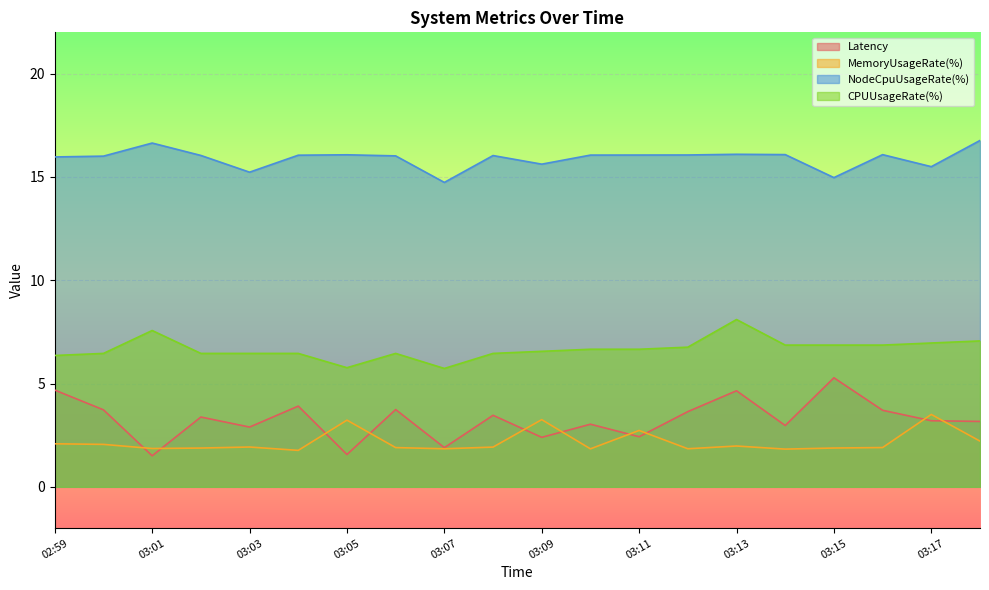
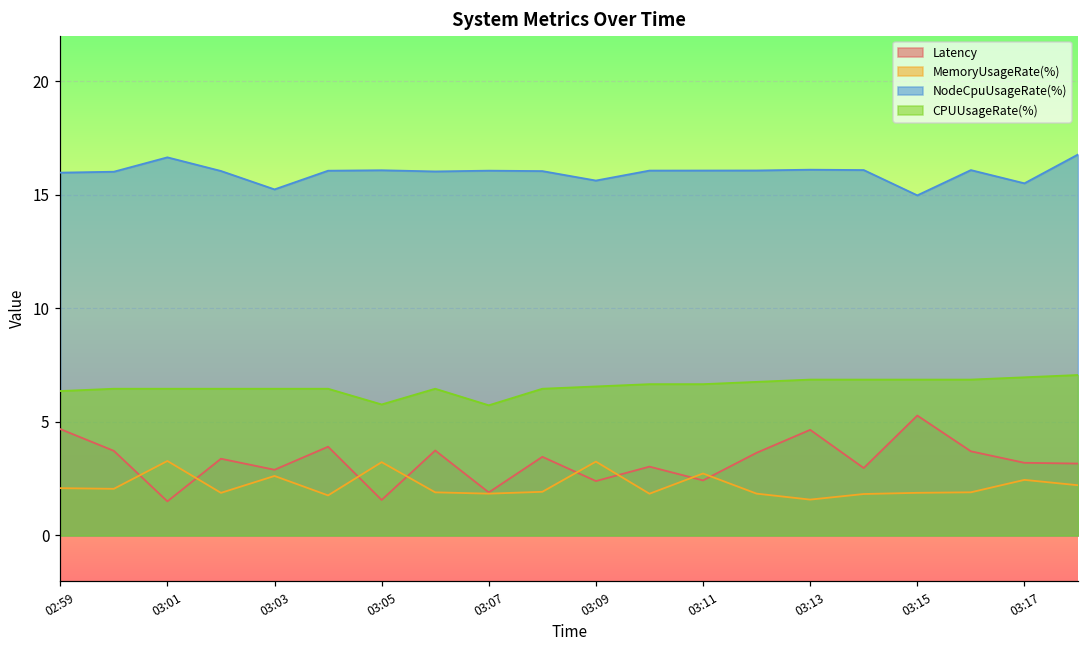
  {
    "Latency": {
      "02:59": 4.7,
      "03:01": 1.5,
      "03:03": 2.9,
      "03:05": 1.6,
      "03:09": 2.4,
      "03:11": 2.4,
      "03:13": 4.6,
      "03:15": 5.3,
      "03:17": 3.2
    },
    "MemoryUsageRate(%)": {
      "02:59": 2.1,
-     "03:01": 1.9,
-     "03:03": 1.9,
+     "03:01": 3.3,
+     "03:03": 2.6,
      "03:05": 3.2,
      "03:09": 3.3,
      "03:11": 2.7,
-     "03:13": 2.0,
+     "03:13": 1.6,
      "03:15": 1.9,
-     "03:17": 3.5
+     "03:17": 2.4
    },
    "NodeCpuUsageRate(%)": {
      "02:59": 16.0,
      "03:01": 16.6,
      "03:03": 15.2,
      "03:05": 16.1,
-     "03:07": 14.7,
+     "03:07": 16.1,
      "03:09": 15.6,
      "03:11": 16.1,
      "03:13": 16.1,
      "03:15": 15.0,
      "03:17": 15.5
    },
    "CPUUsageRate(%)": {
      "02:59": 6.4,
-     "03:01": 7.6,
+     "03:01": 6.5,
      "03:03": 6.5,
      "03:05": 5.8,
      "03:07": 5.7,
      "03:09": 6.6,
      "03:11": 6.7,
-     "03:13": 8.1,
+     "03:13": 6.9,
      "03:15": 6.9,
      "03:17": 7.0
    }
  }
